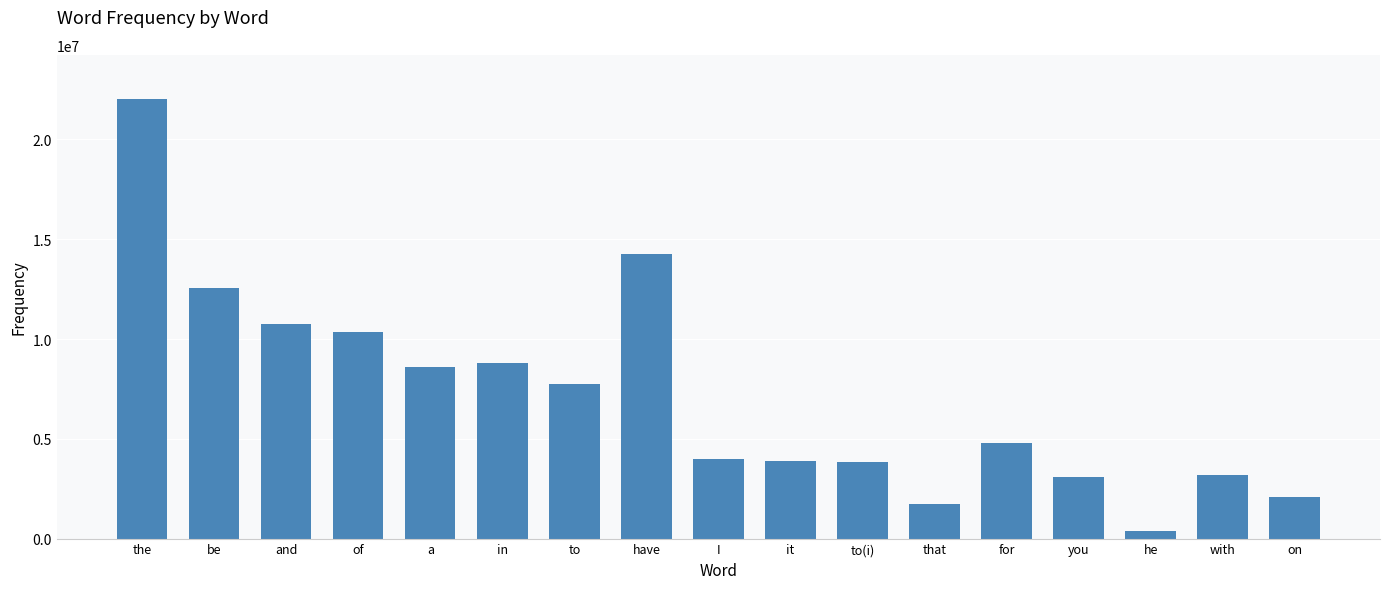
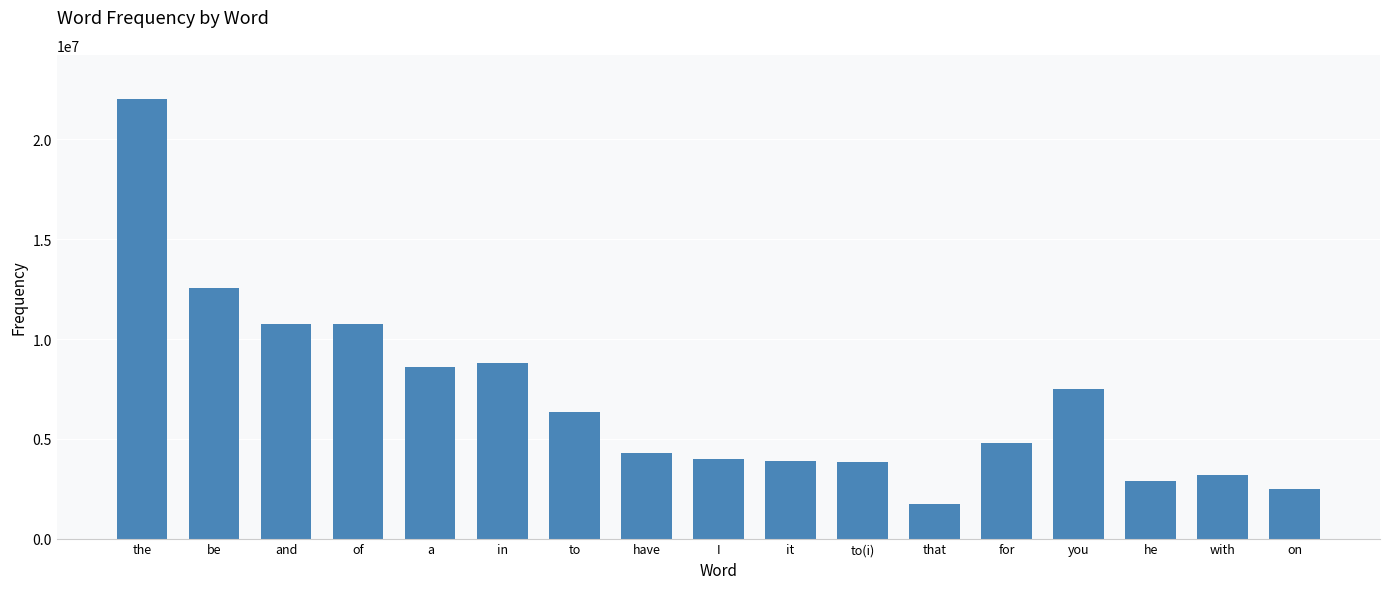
  {
    "the": 22000000,
    "be": 12500000,
    "and": 10700000,
-   "of": 10300000,
+   "of": 10800000,
    "a": 8600000,
    "in": 8800000,
-   "to": 7700000,
-   "have": 14300000,
+   "to": 6300000,
+   "have": 4300000,
    "I": 4000000,
    "it": 3900000,
    "to(i)": 3900000,
    "that": 1700000,
    "for": 4800000,
-   "you": 3100000,
-   "he": 400000,
+   "you": 7500000,
+   "he": 2900000,
    "with": 3200000,
-   "on": 2100000
+   "on": 2500000
  }
